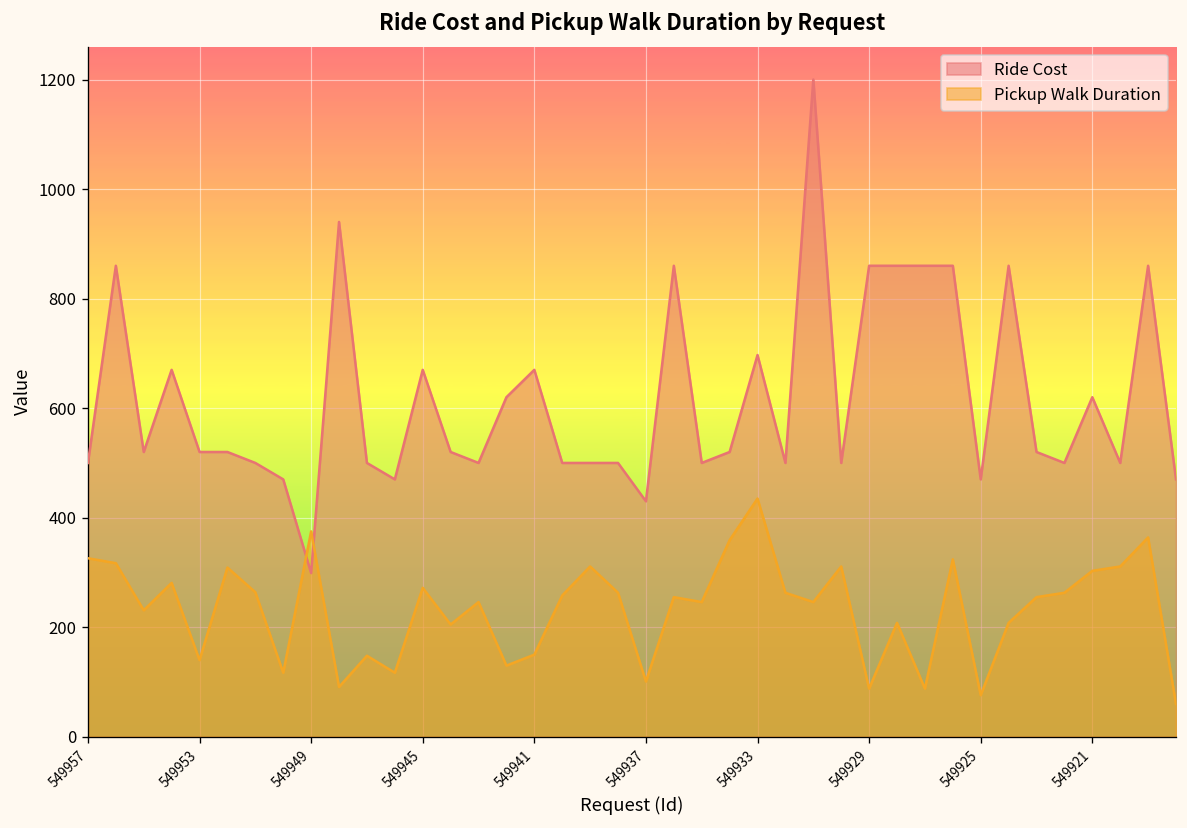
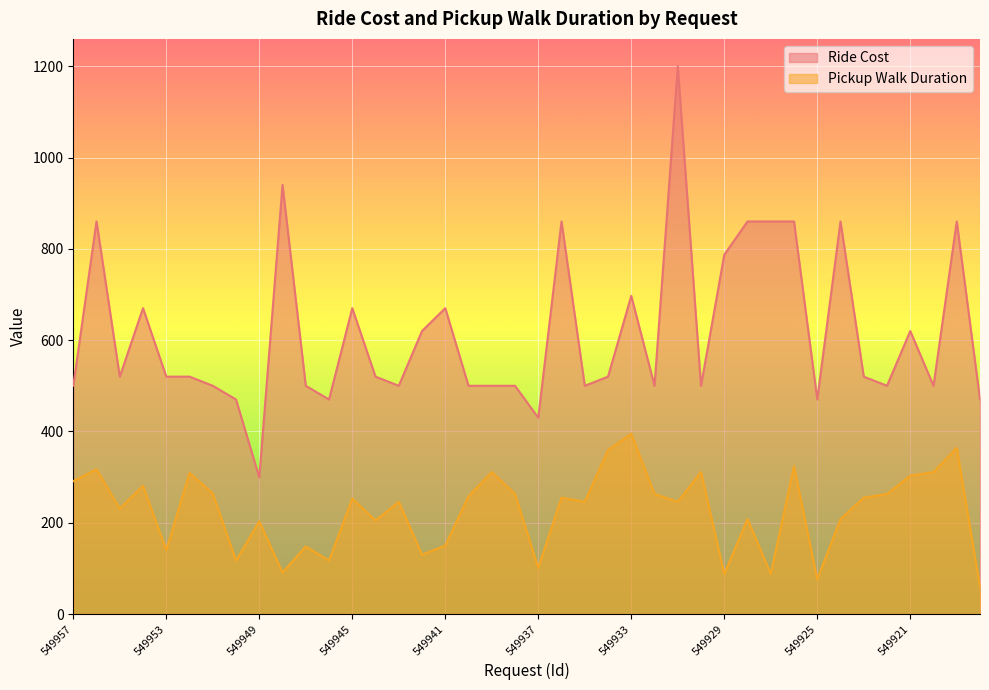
  {
    "Ride Cost": {
      "549957": 500,
      "549953": 520,
      "549949": 300,
      "549945": 670,
      "549941": 670,
      "549937": 430,
      "549933": 700,
-     "549929": 860,
+     "549929": 790,
      "549925": 470,
      "549921": 620
    },
    "Pickup Walk Duration": {
-     "549957": 330,
+     "549957": 290,
      "549953": 140,
-     "549949": 380,
-     "549945": 270,
+     "549949": 200,
+     "549945": 250,
      "549941": 150,
      "549937": 100,
-     "549933": 440,
+     "549933": 400,
      "549929": 90,
      "549925": 80,
      "549921": 300
    }
  }
